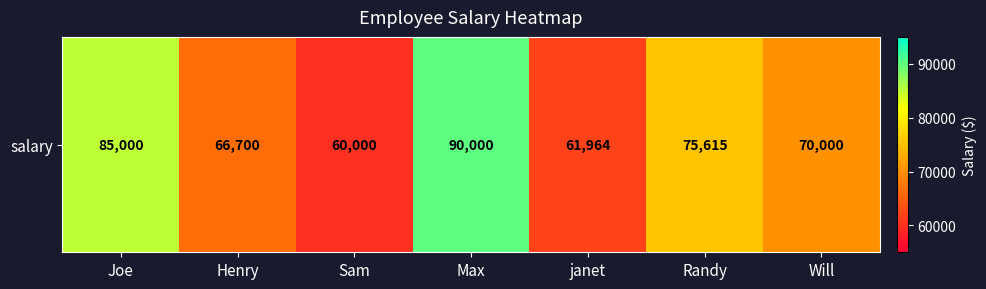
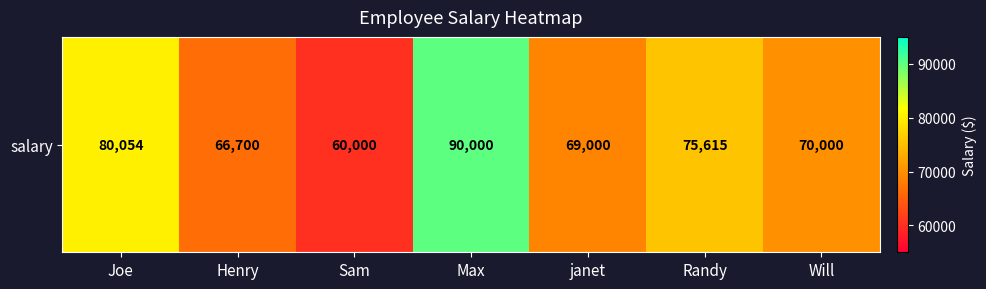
  {
    "salary": {
-     "Joe": "85,000",
+     "Joe": "80,054",
      "Henry": "66,700",
      "Sam": "60,000",
      "Max": "90,000",
-     "janet": "61,964",
+     "janet": "69,000",
      "Randy": "75,615",
      "Will": "70,000"
    }
  }
